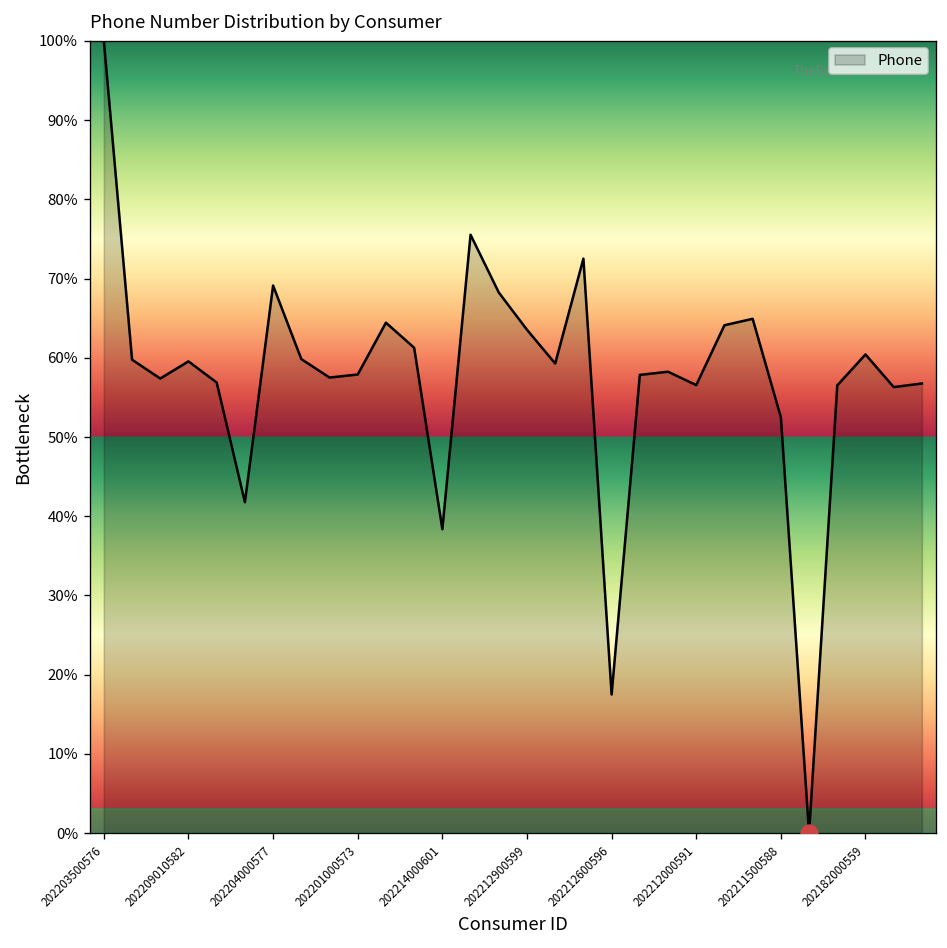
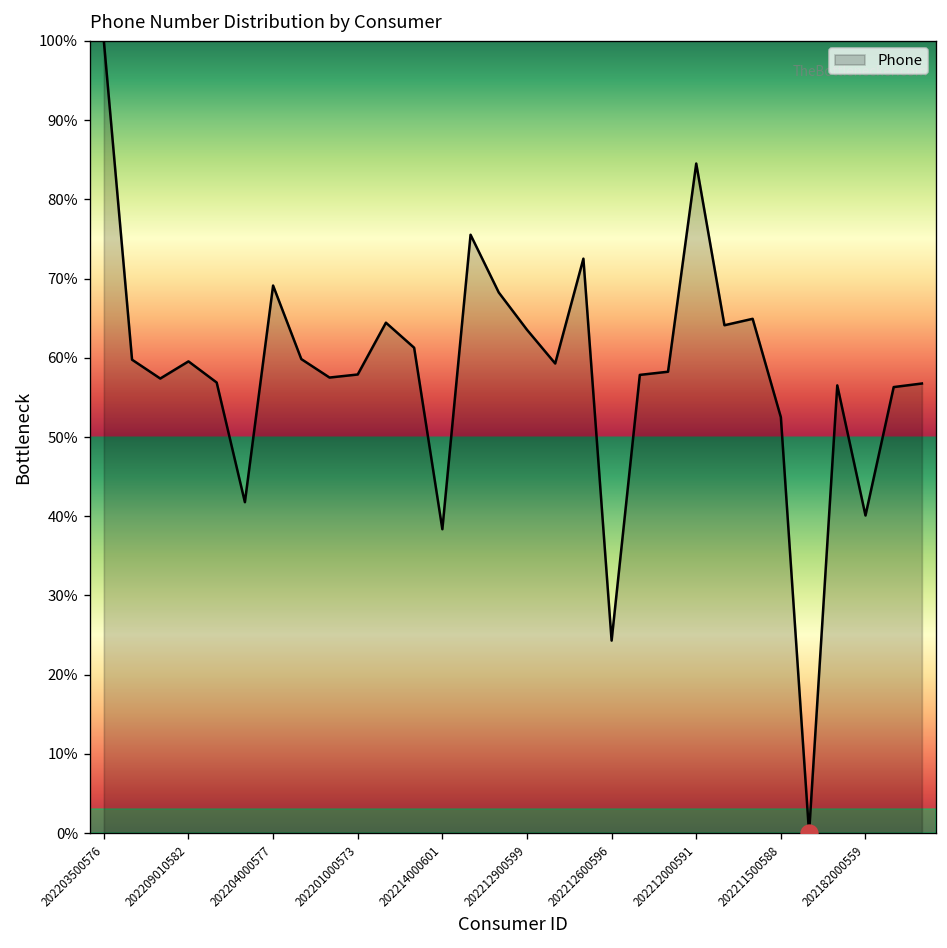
  {
    "Phone": {
      "202203500576": "100%",
      "202209010582": "60%",
      "202204000577": "69%",
      "202201000573": "58%",
      "202214000601": "38%",
      "202212900599": "64%",
-     "202212600596": "17%",
-     "202212000591": "57%",
+     "202212600596": "24%",
+     "202212000591": "85%",
      "202211500588": "52%",
-     "202182000559": "60%"
+     "202182000559": "40%"
    }
  }
